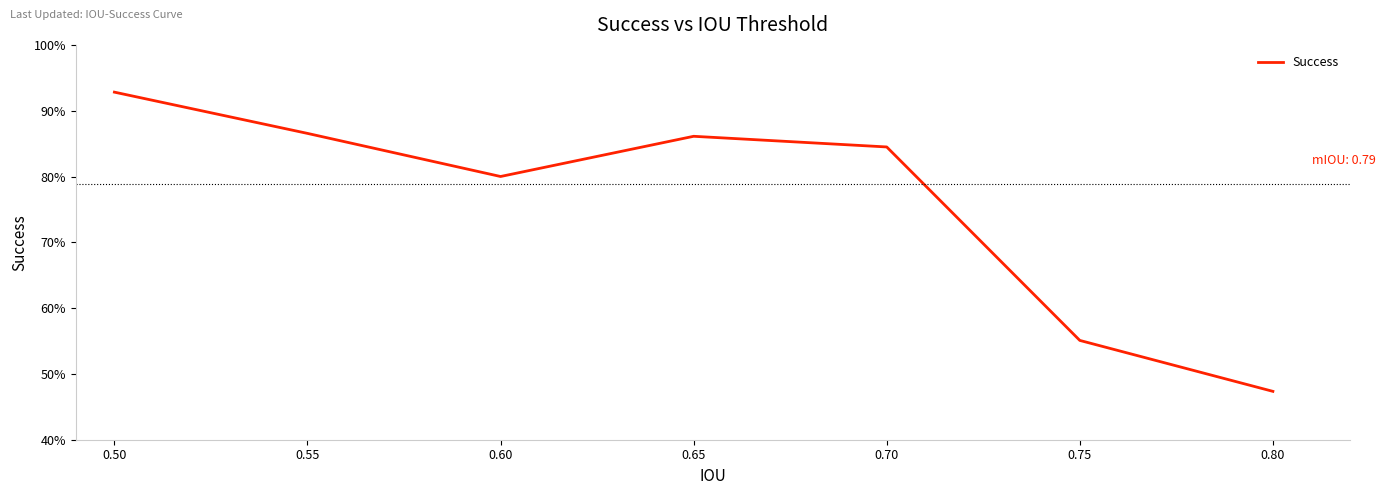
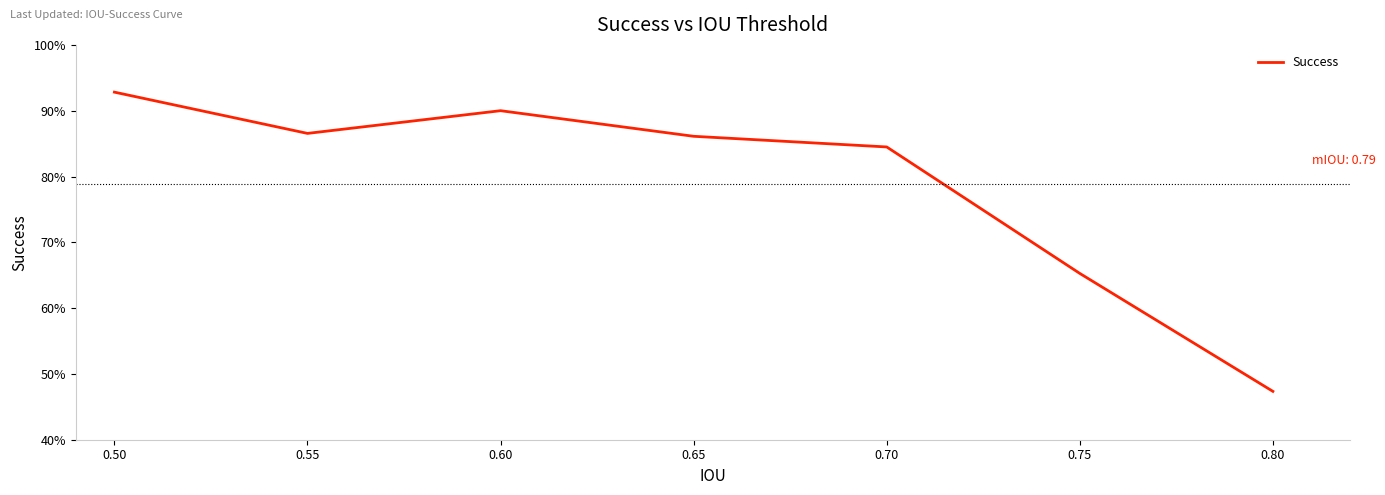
  {
    "0.50": "93%",
    "0.55": "87%",
-   "0.60": "80%",
+   "0.60": "90%",
    "0.65": "86%",
    "0.70": "84%",
-   "0.75": "55%",
+   "0.75": "65%",
    "0.80": "47%"
  }
